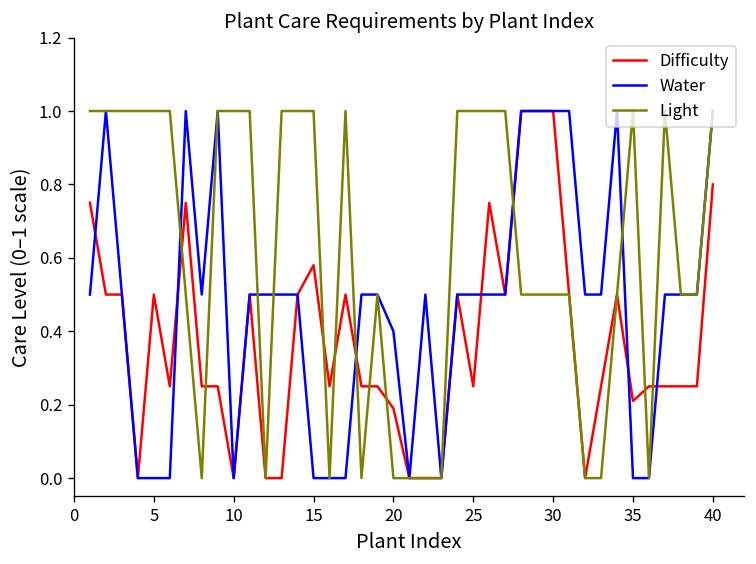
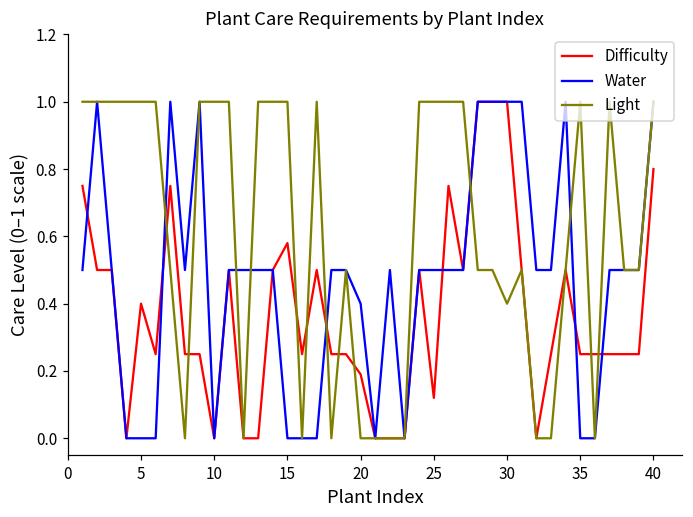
  {
    "Difficulty": {
-     "5": 0.5,
+     "5": 0.4,
      "15": 0.58,
      "20": 0.19,
-     "25": 0.25,
-     "35": 0.21,
+     "25": 0.12,
+     "35": 0.25,
      "40": 0.80
    },
    "Water": {
      "5": 0.00,
      "15": 0.00,
      "20": 0.40,
      "25": 0.50,
      "35": 0.00
    },
    "Light": {
      "5": 1.0,
      "10": 1.0,
      "15": 1.0,
      "20": 0.0,
      "25": 1.0,
-     "30": 0.5
+     "30": 0.4
    }
  }
